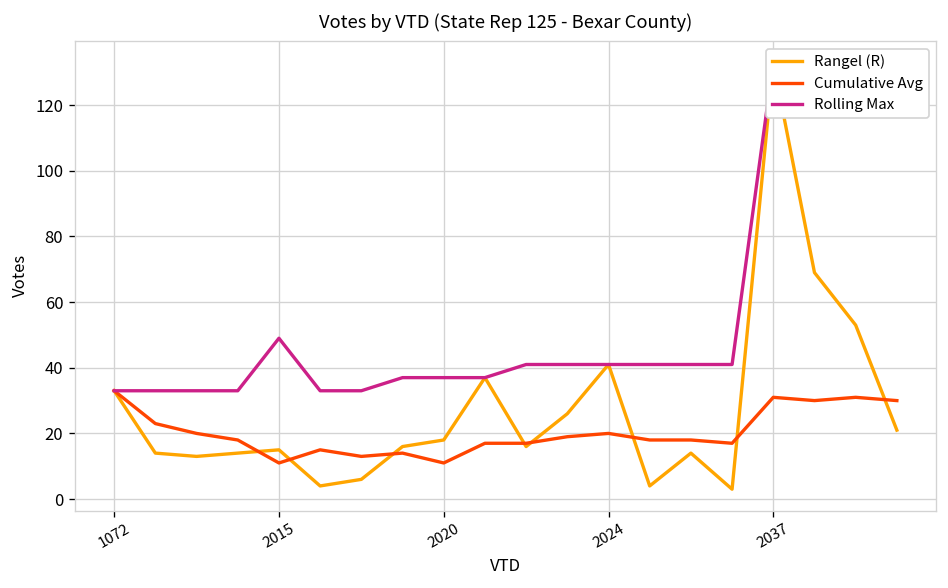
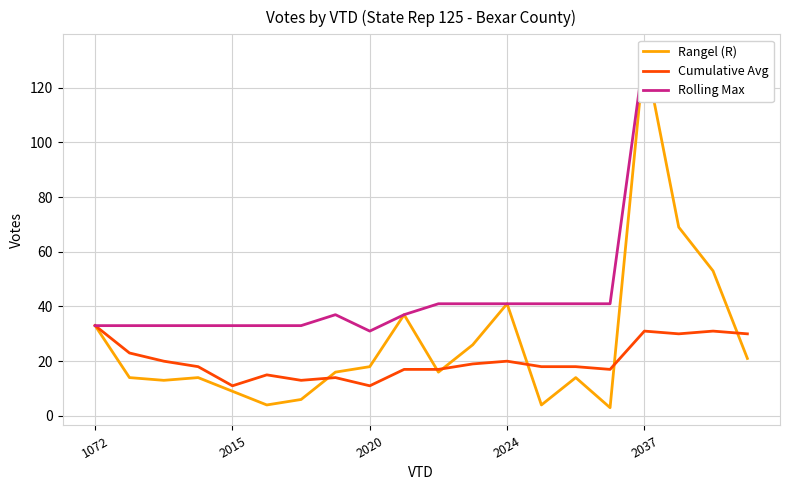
  {
    "Rangel (R)": {
-     "2015": 15,
+     "2015": 9,
      "2020": 18
    },
    "Cumulative Avg": {
      "2015": 11,
      "2020": 11,
      "2024": 20,
      "2037": 31
    },
    "Rolling Max": {
-     "2015": 49,
-     "2020": 37
+     "2015": 33,
+     "2020": 31
    }
  }
